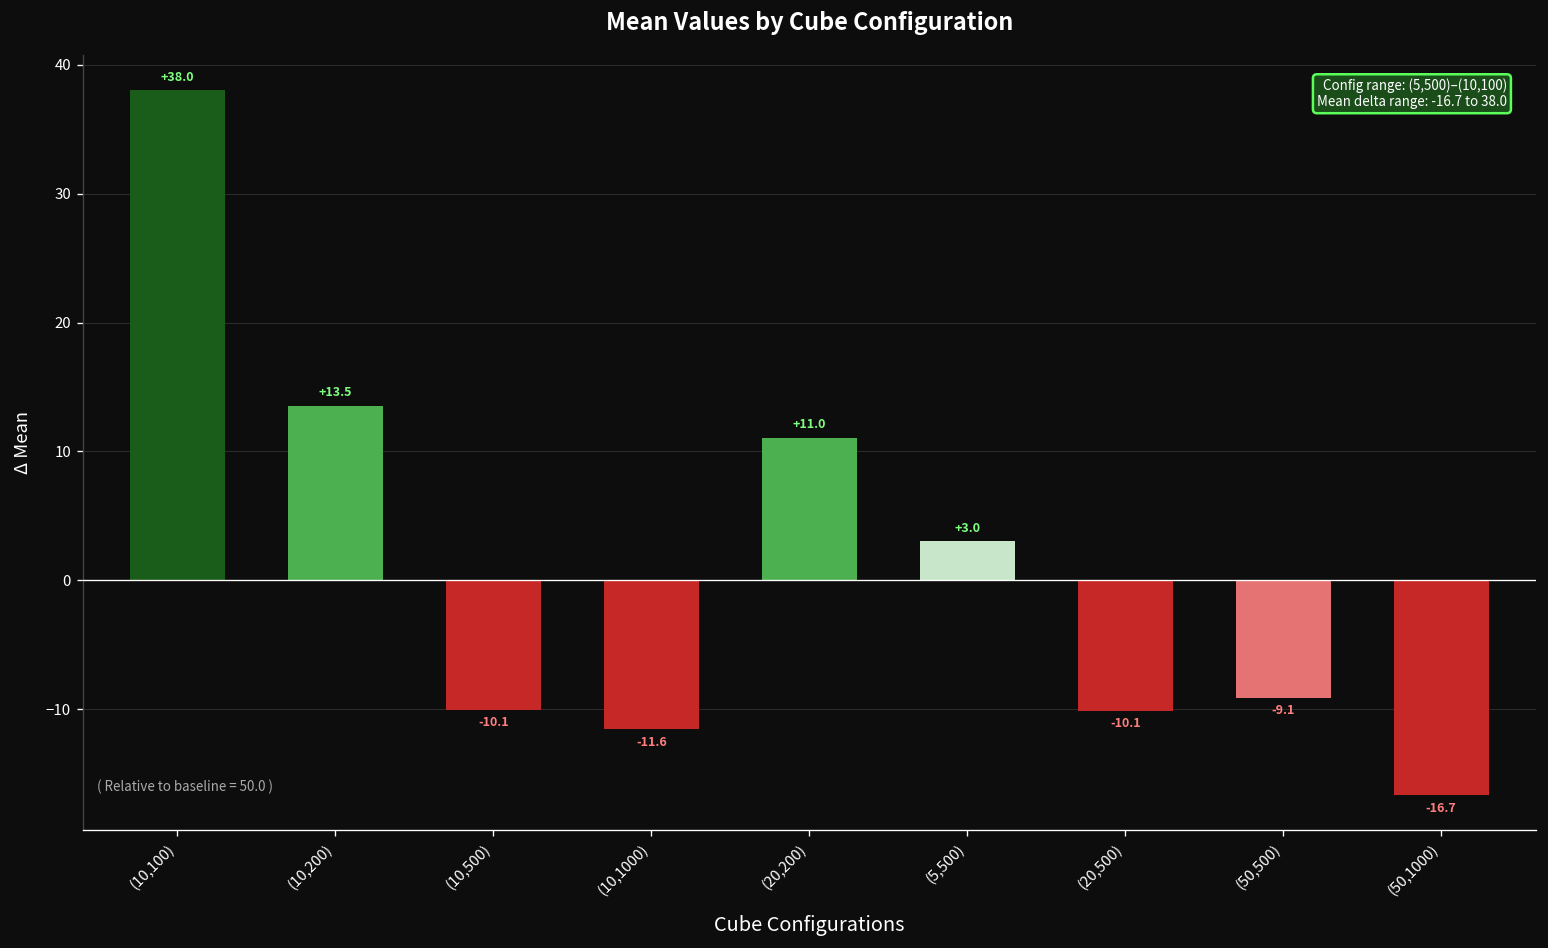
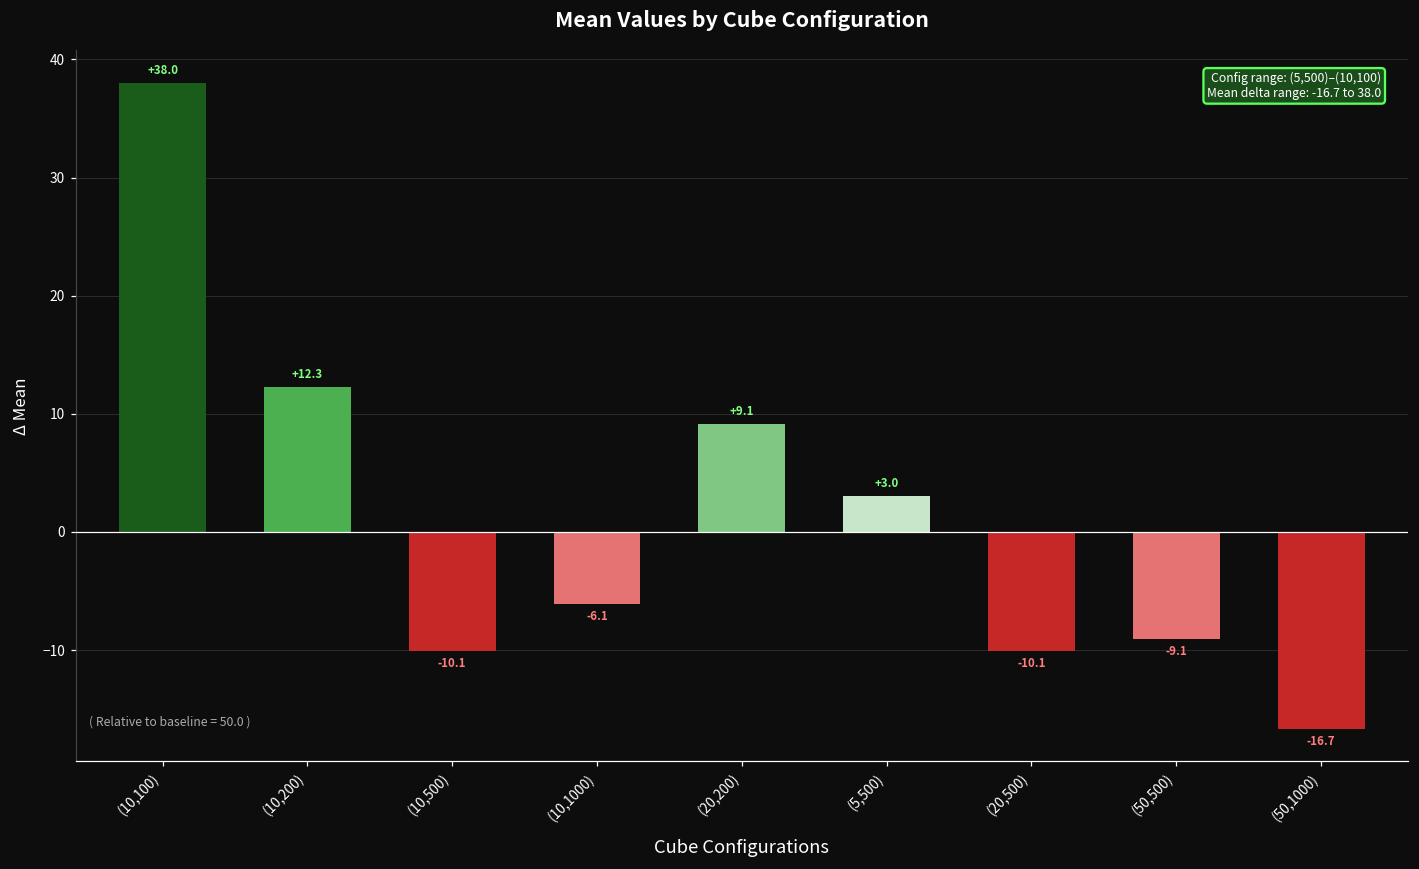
  {
    "(10,100)": "+38.0",
-   "(10,200)": "+13.5",
+   "(10,200)": "+12.3",
    "(10,500)": "-10.1",
-   "(10,1000)": "-11.6",
-   "(20,200)": "+11.0",
+   "(10,1000)": "-6.1",
+   "(20,200)": "+9.1",
    "(5,500)": "+3.0",
    "(20,500)": "-10.1",
    "(50,500)": "-9.1",
    "(50,1000)": "-16.7"
  }
